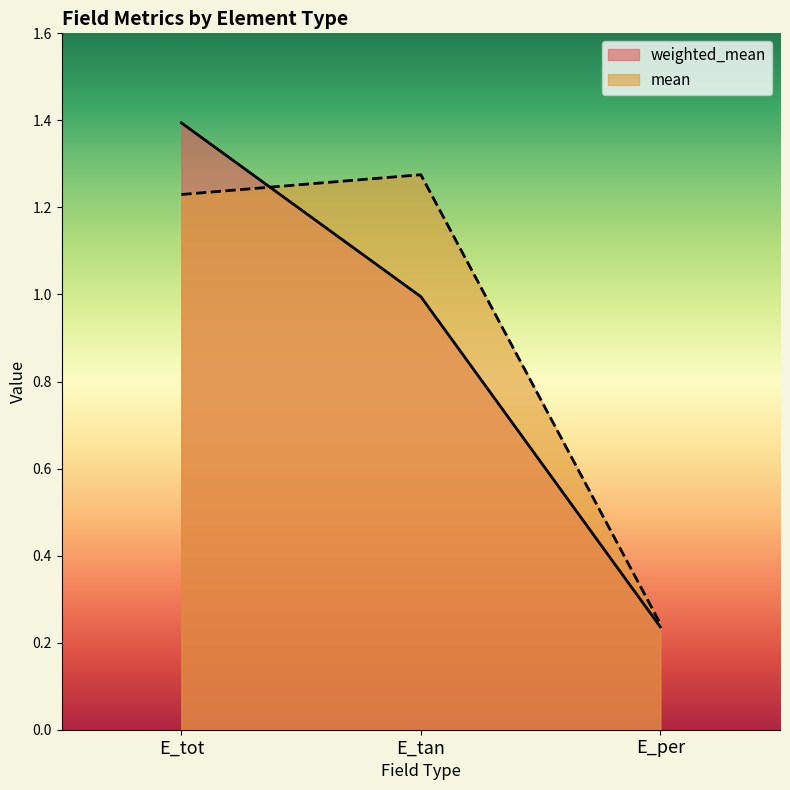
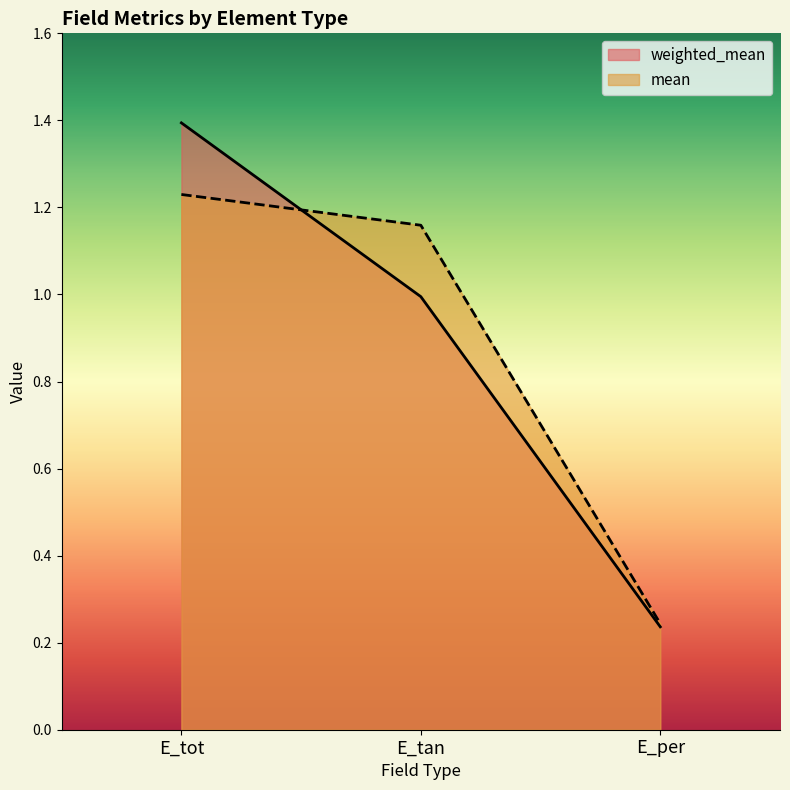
  {
    "weighted_mean": {
      "E_tot": 1.39,
      "E_tan": 1.00,
      "E_per": 0.24
    },
    "mean": {
      "E_tot": 1.23,
-     "E_tan": 1.28,
+     "E_tan": 1.16,
      "E_per": 0.24
    }
  }
